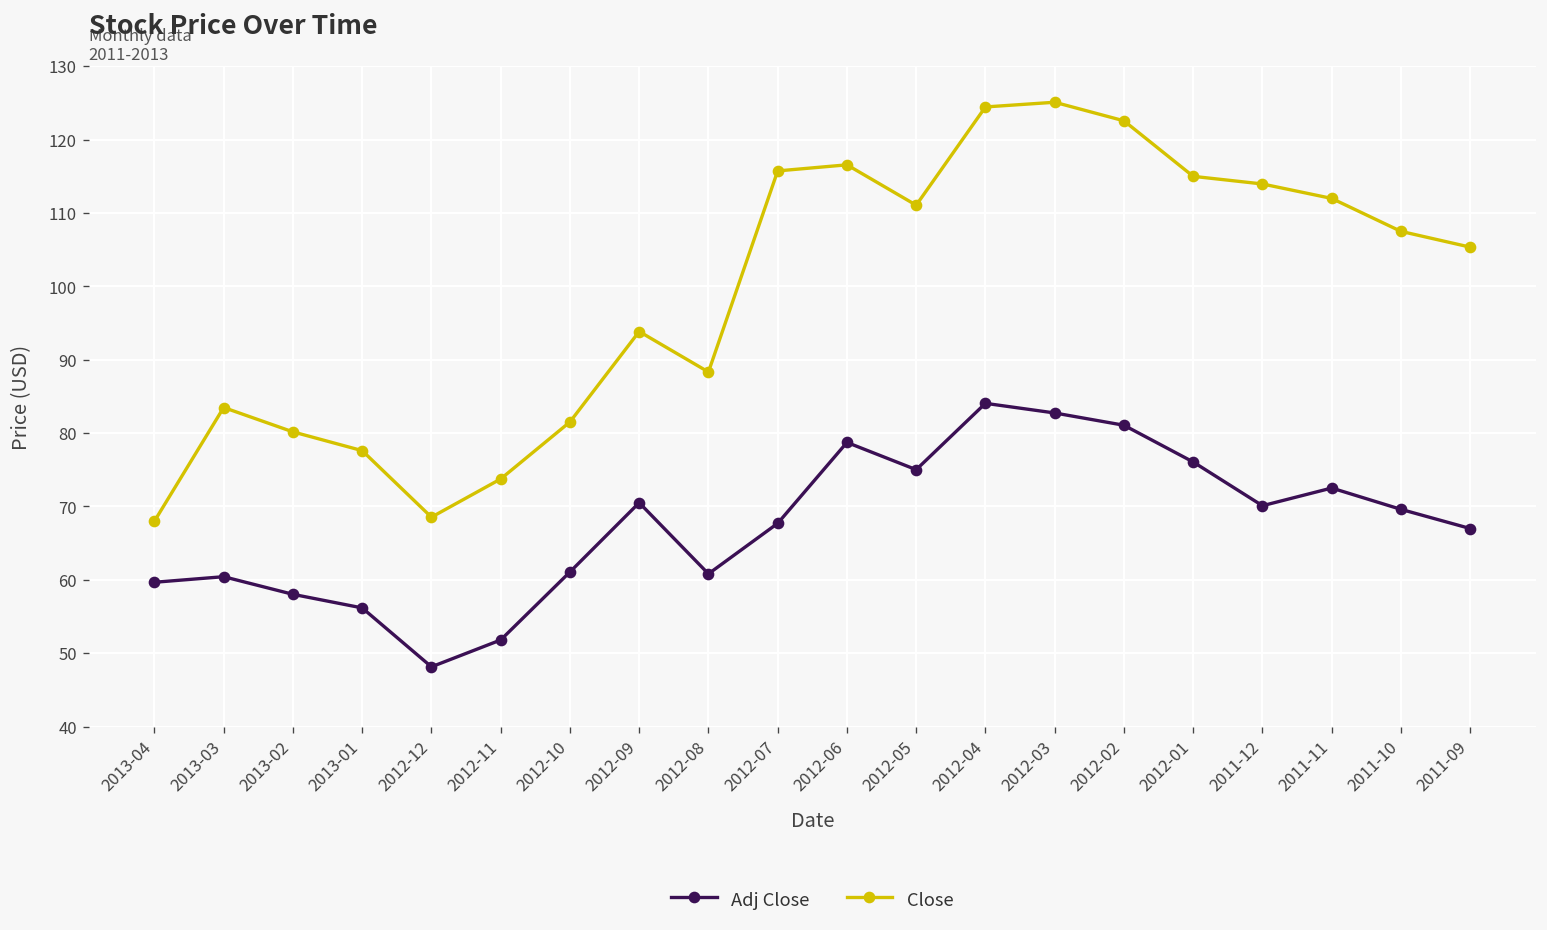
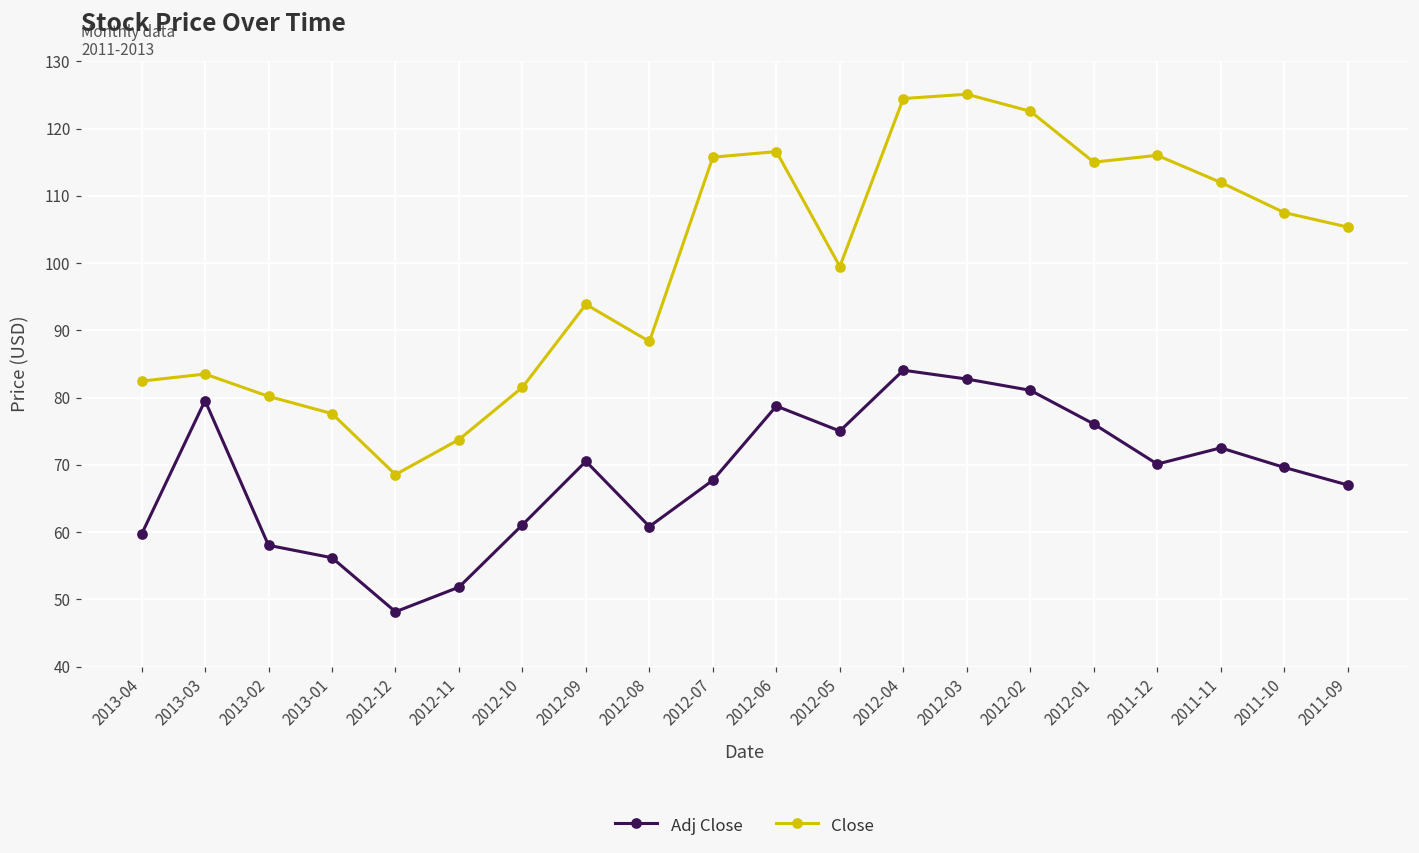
  {
    "Adj Close": {
      "2013-04": 60,
-     "2013-03": 60,
+     "2013-03": 80,
      "2013-02": 58,
      "2013-01": 56,
      "2012-12": 48,
      "2012-11": 52,
      "2012-10": 61,
      "2012-09": 71,
      "2012-08": 61,
      "2012-07": 68,
      "2012-06": 79,
      "2012-05": 75,
      "2012-04": 84,
      "2012-03": 83,
      "2012-02": 81,
      "2012-01": 76,
      "2011-12": 70,
      "2011-11": 73,
      "2011-10": 70,
      "2011-09": 67
    },
    "Close": {
-     "2013-04": 68,
+     "2013-04": 82,
      "2013-03": 83,
      "2013-02": 80,
      "2013-01": 78,
      "2012-12": 69,
      "2012-11": 74,
      "2012-10": 82,
      "2012-09": 94,
      "2012-08": 88,
      "2012-07": 116,
      "2012-06": 117,
-     "2012-05": 111,
+     "2012-05": 99,
      "2012-04": 124,
      "2012-03": 125,
      "2012-02": 123,
      "2012-01": 115,
-     "2011-12": 114,
+     "2011-12": 116,
      "2011-11": 112,
      "2011-10": 108,
      "2011-09": 105
    }
  }
